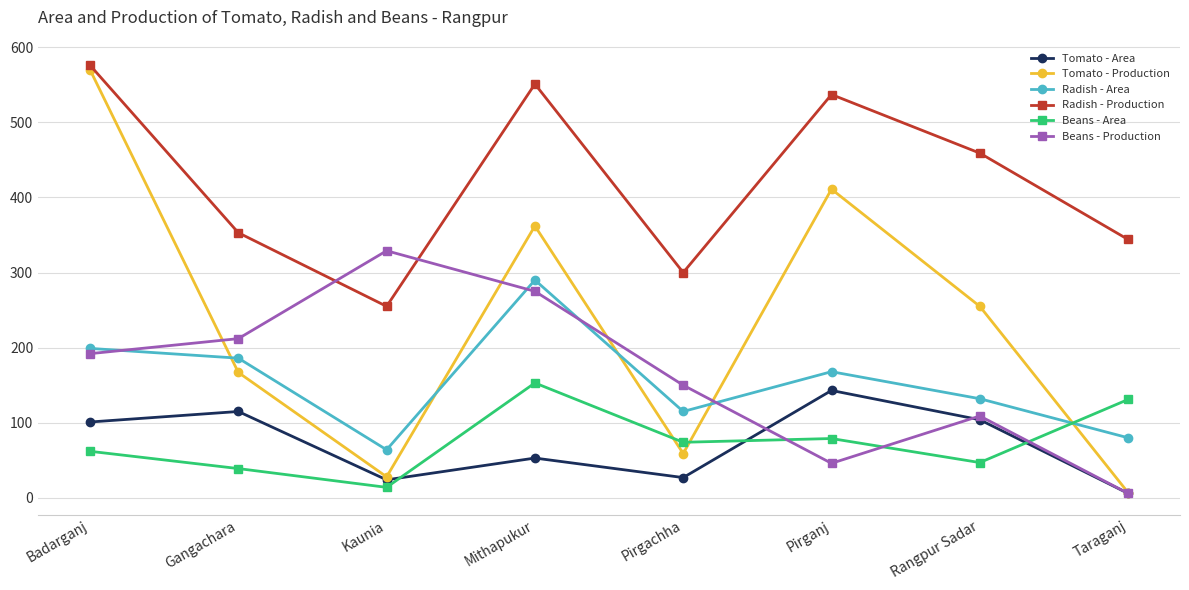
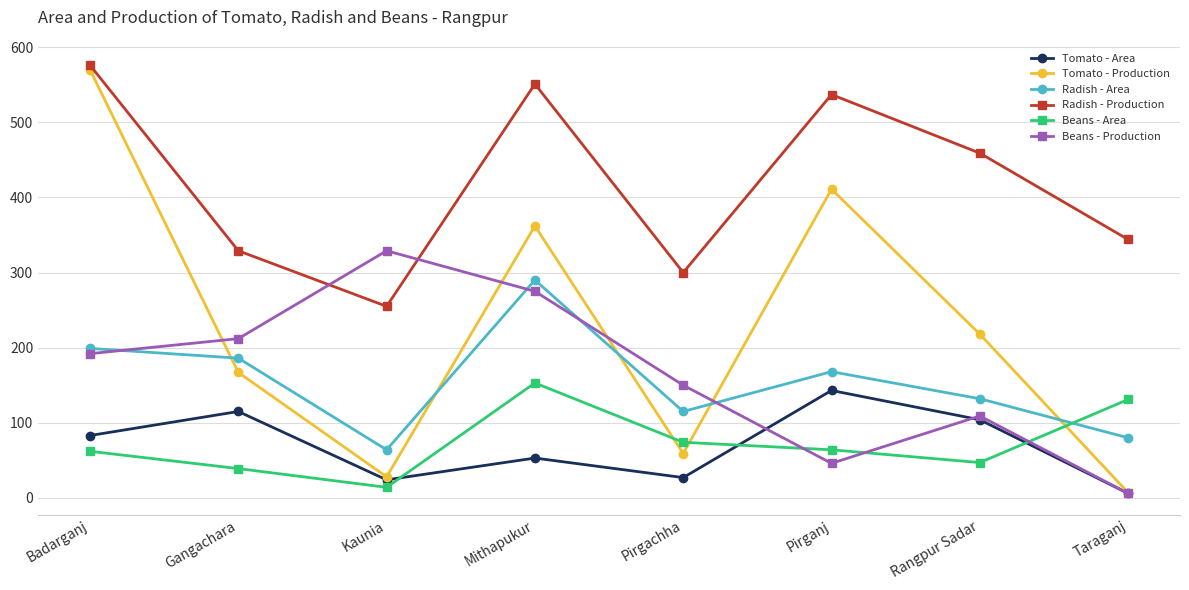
  {
    "Tomato - Area": {
-     "Badarganj": 100,
+     "Badarganj": 80,
      "Gangachara": 120,
      "Kaunia": 20,
      "Mithapukur": 50,
      "Pirgachha": 30,
      "Pirganj": 140,
      "Rangpur Sadar": 100
    },
    "Tomato - Production": {
      "Badarganj": 570,
      "Gangachara": 170,
      "Kaunia": 30,
      "Mithapukur": 360,
      "Pirgachha": 60,
      "Pirganj": 410,
-     "Rangpur Sadar": 260
+     "Rangpur Sadar": 220
    },
    "Radish - Area": {
      "Badarganj": 200,
      "Gangachara": 190,
      "Kaunia": 60,
      "Mithapukur": 290,
      "Pirgachha": 120,
      "Pirganj": 170,
      "Rangpur Sadar": 130,
      "Taraganj": 80
    },
    "Radish - Production": {
      "Badarganj": 580,
-     "Gangachara": 350,
+     "Gangachara": 330,
      "Kaunia": 260,
      "Mithapukur": 550,
      "Pirgachha": 300,
      "Pirganj": 540,
      "Rangpur Sadar": 460,
      "Taraganj": 340
    },
    "Beans - Area": {
      "Badarganj": 60,
      "Gangachara": 40,
      "Kaunia": 10,
      "Mithapukur": 150,
      "Pirgachha": 70,
-     "Pirganj": 80,
+     "Pirganj": 60,
      "Rangpur Sadar": 50,
      "Taraganj": 130
    },
    "Beans - Production": {
      "Badarganj": 190,
      "Gangachara": 210,
      "Kaunia": 330,
      "Mithapukur": 280,
      "Pirgachha": 150,
      "Pirganj": 50,
      "Rangpur Sadar": 110
    }
  }
